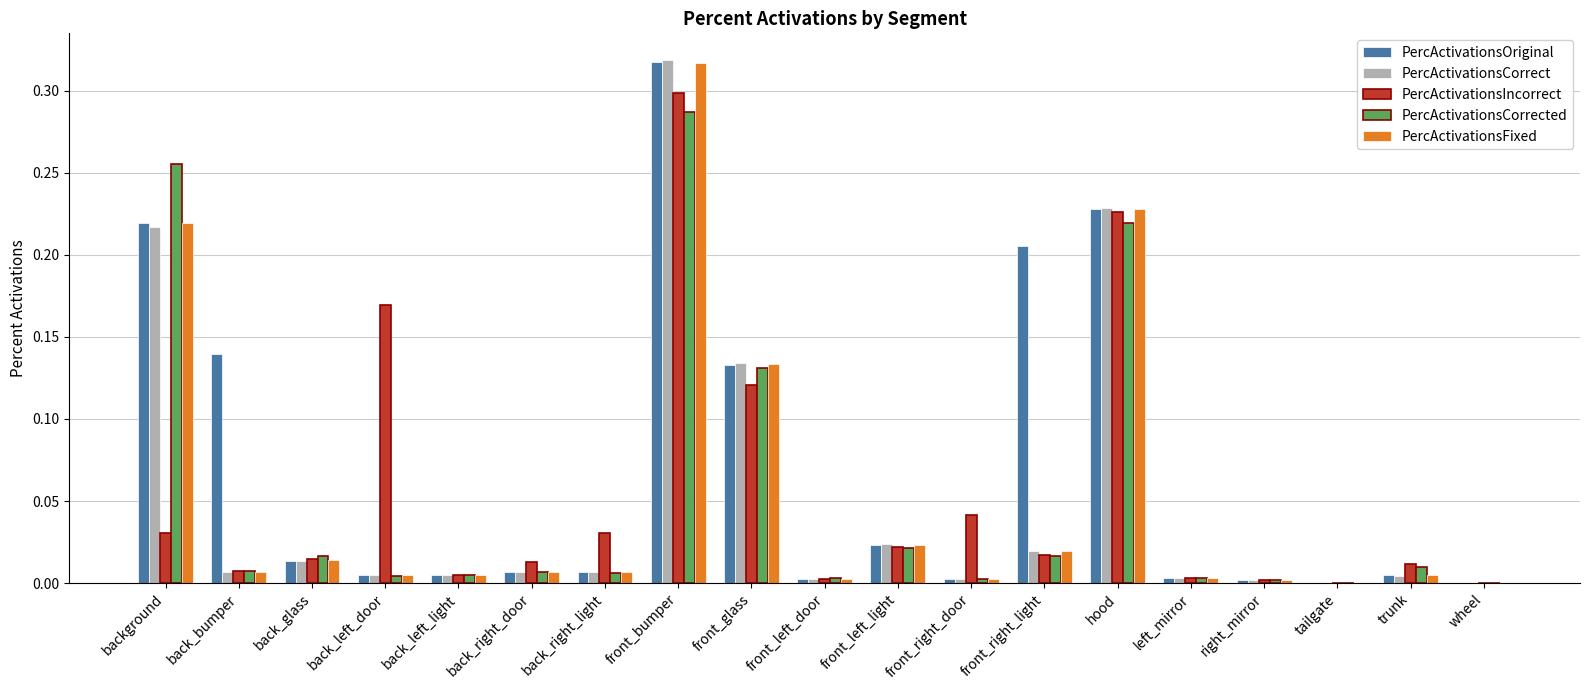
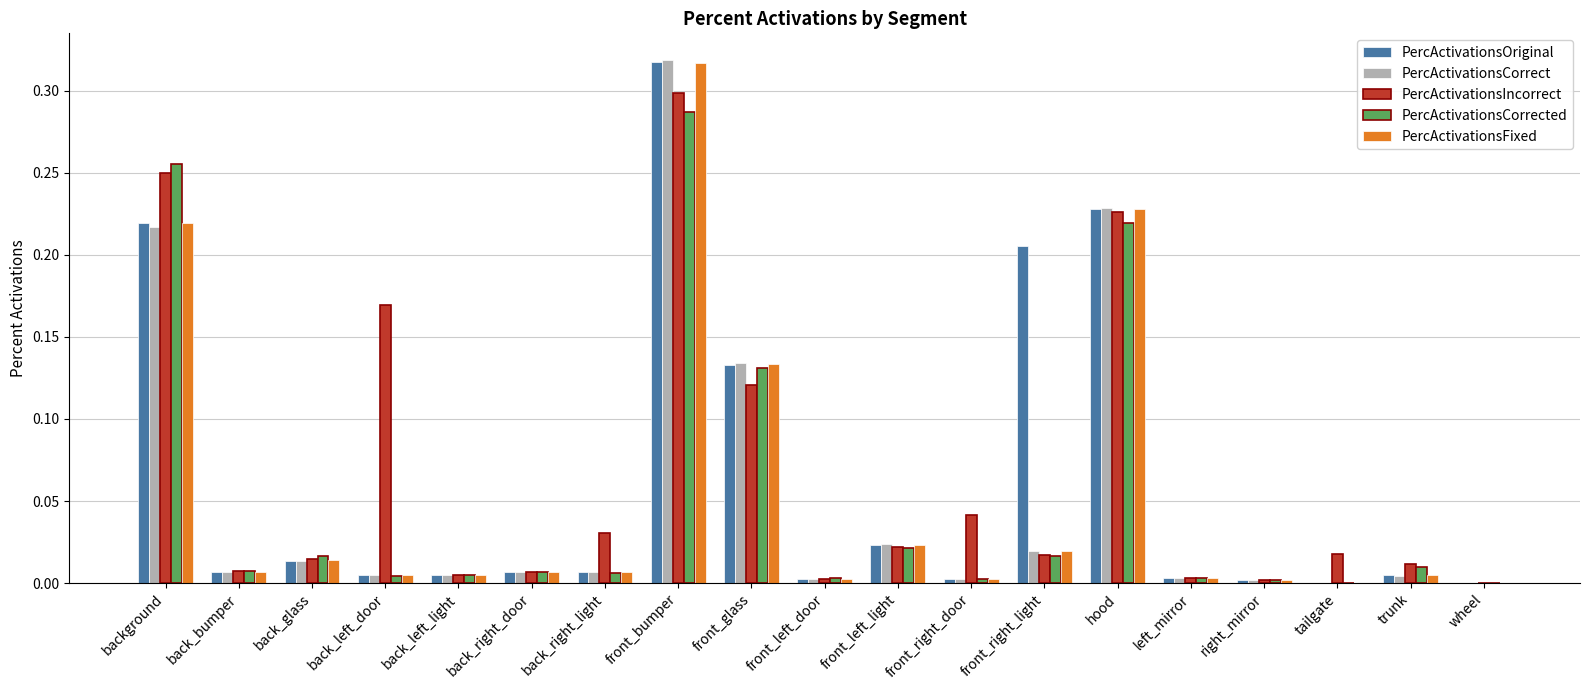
  {
    "PercActivationsOriginal": {
      "background": 0.219,
-     "back_bumper": 0.139,
+     "back_bumper": 0.007,
      "back_glass": 0.014,
      "back_left_door": 0.005,
      "back_left_light": 0.005,
      "back_right_door": 0.007,
      "back_right_light": 0.007,
      "front_bumper": 0.318,
      "front_glass": 0.133,
      "front_left_door": 0.003,
      "front_left_light": 0.023,
      "front_right_door": 0.003,
      "front_right_light": 0.205,
      "hood": 0.228,
      "left_mirror": 0.003,
      "right_mirror": 0.002,
      "trunk": 0.005
    },
    "PercActivationsCorrect": {
      "background": 0.217,
      "back_bumper": 0.007,
      "back_glass": 0.014,
      "back_left_door": 0.005,
      "back_left_light": 0.005,
      "back_right_door": 0.007,
      "back_right_light": 0.007,
      "front_bumper": 0.319,
      "front_glass": 0.134,
      "front_left_door": 0.003,
      "front_left_light": 0.024,
      "front_right_door": 0.003,
      "front_right_light": 0.020,
      "hood": 0.228,
      "left_mirror": 0.003,
      "right_mirror": 0.002,
      "trunk": 0.005
    },
    "PercActivationsIncorrect": {
-     "background": 0.031,
+     "background": 0.250,
      "back_bumper": 0.007,
      "back_glass": 0.015,
      "back_left_door": 0.169,
      "back_left_light": 0.005,
-     "back_right_door": 0.013,
+     "back_right_door": 0.007,
      "back_right_light": 0.031,
      "front_bumper": 0.299,
      "front_glass": 0.121,
      "front_left_door": 0.003,
      "front_left_light": 0.022,
      "front_right_door": 0.042,
      "front_right_light": 0.017,
      "hood": 0.226,
      "left_mirror": 0.003,
      "right_mirror": 0.002,
-     "tailgate": 0.000,
+     "tailgate": 0.018,
      "trunk": 0.011
    },
    "PercActivationsCorrected": {
      "background": 0.255,
      "back_bumper": 0.007,
      "back_glass": 0.016,
      "back_left_door": 0.005,
      "back_left_light": 0.005,
      "back_right_door": 0.007,
      "back_right_light": 0.006,
      "front_bumper": 0.287,
      "front_glass": 0.131,
      "front_left_door": 0.003,
      "front_left_light": 0.021,
      "front_right_door": 0.002,
      "front_right_light": 0.016,
      "hood": 0.219,
      "left_mirror": 0.003,
      "right_mirror": 0.002,
      "trunk": 0.010
    },
    "PercActivationsFixed": {
      "background": 0.220,
      "back_bumper": 0.007,
      "back_glass": 0.014,
      "back_left_door": 0.005,
      "back_left_light": 0.005,
      "back_right_door": 0.007,
      "back_right_light": 0.007,
      "front_bumper": 0.317,
      "front_glass": 0.134,
      "front_left_door": 0.003,
      "front_left_light": 0.023,
      "front_right_door": 0.003,
      "front_right_light": 0.019,
      "hood": 0.228,
      "left_mirror": 0.003,
      "right_mirror": 0.002,
      "trunk": 0.005
    }
  }
